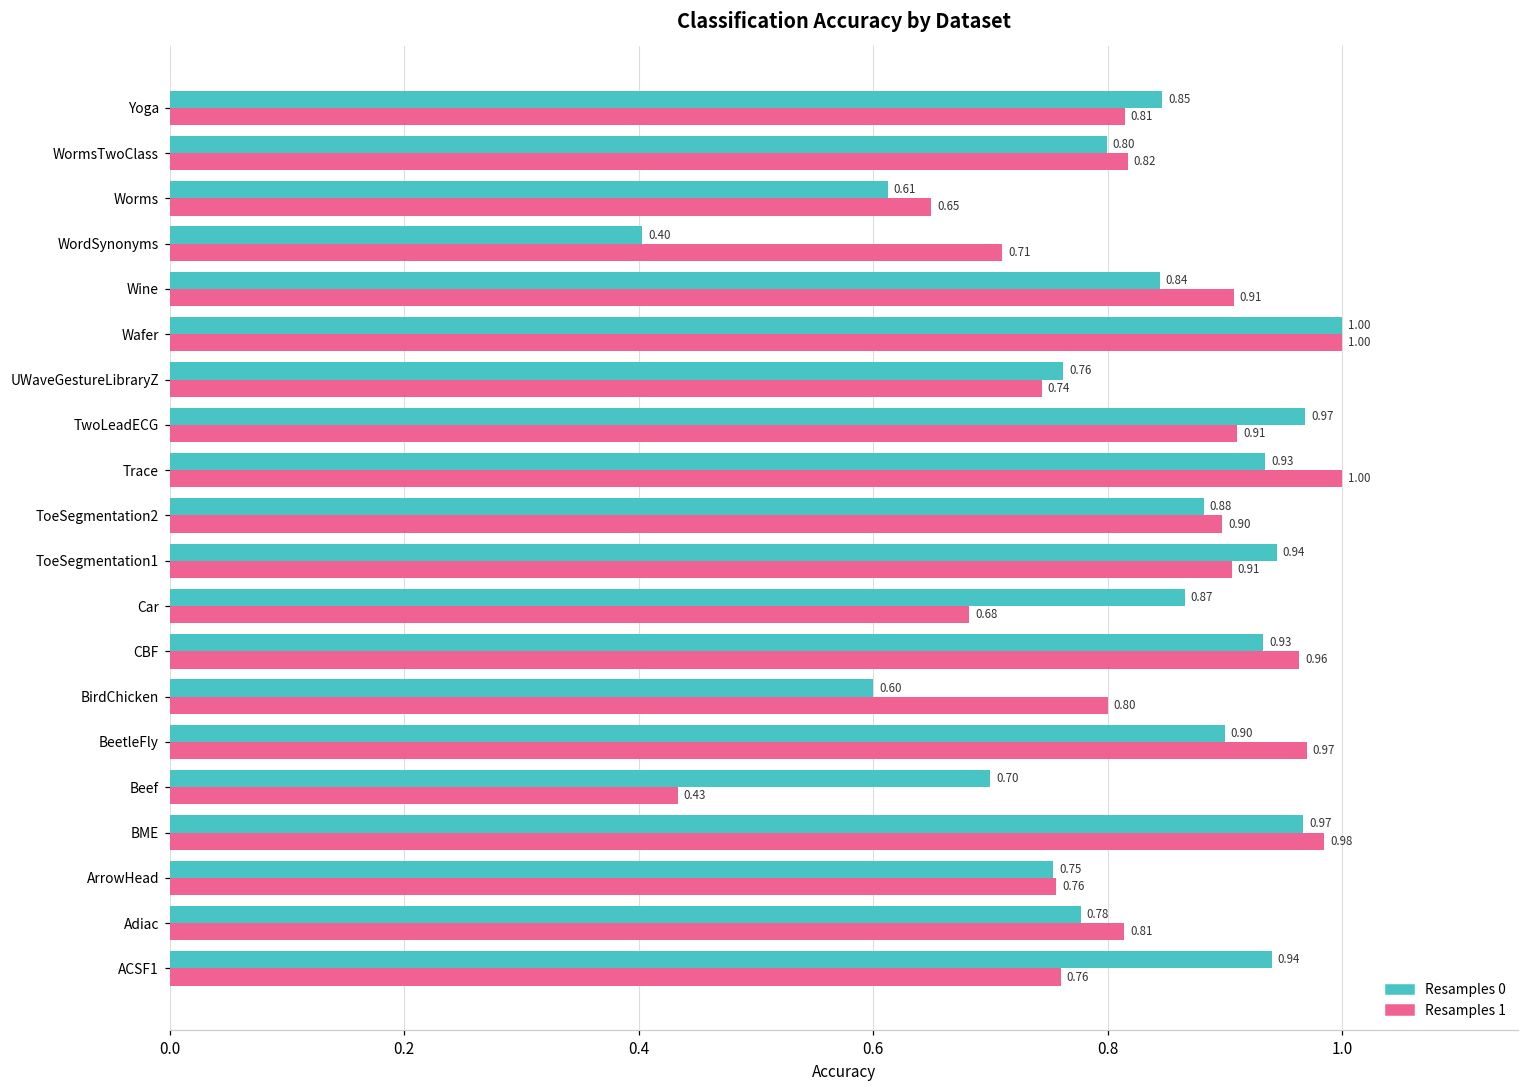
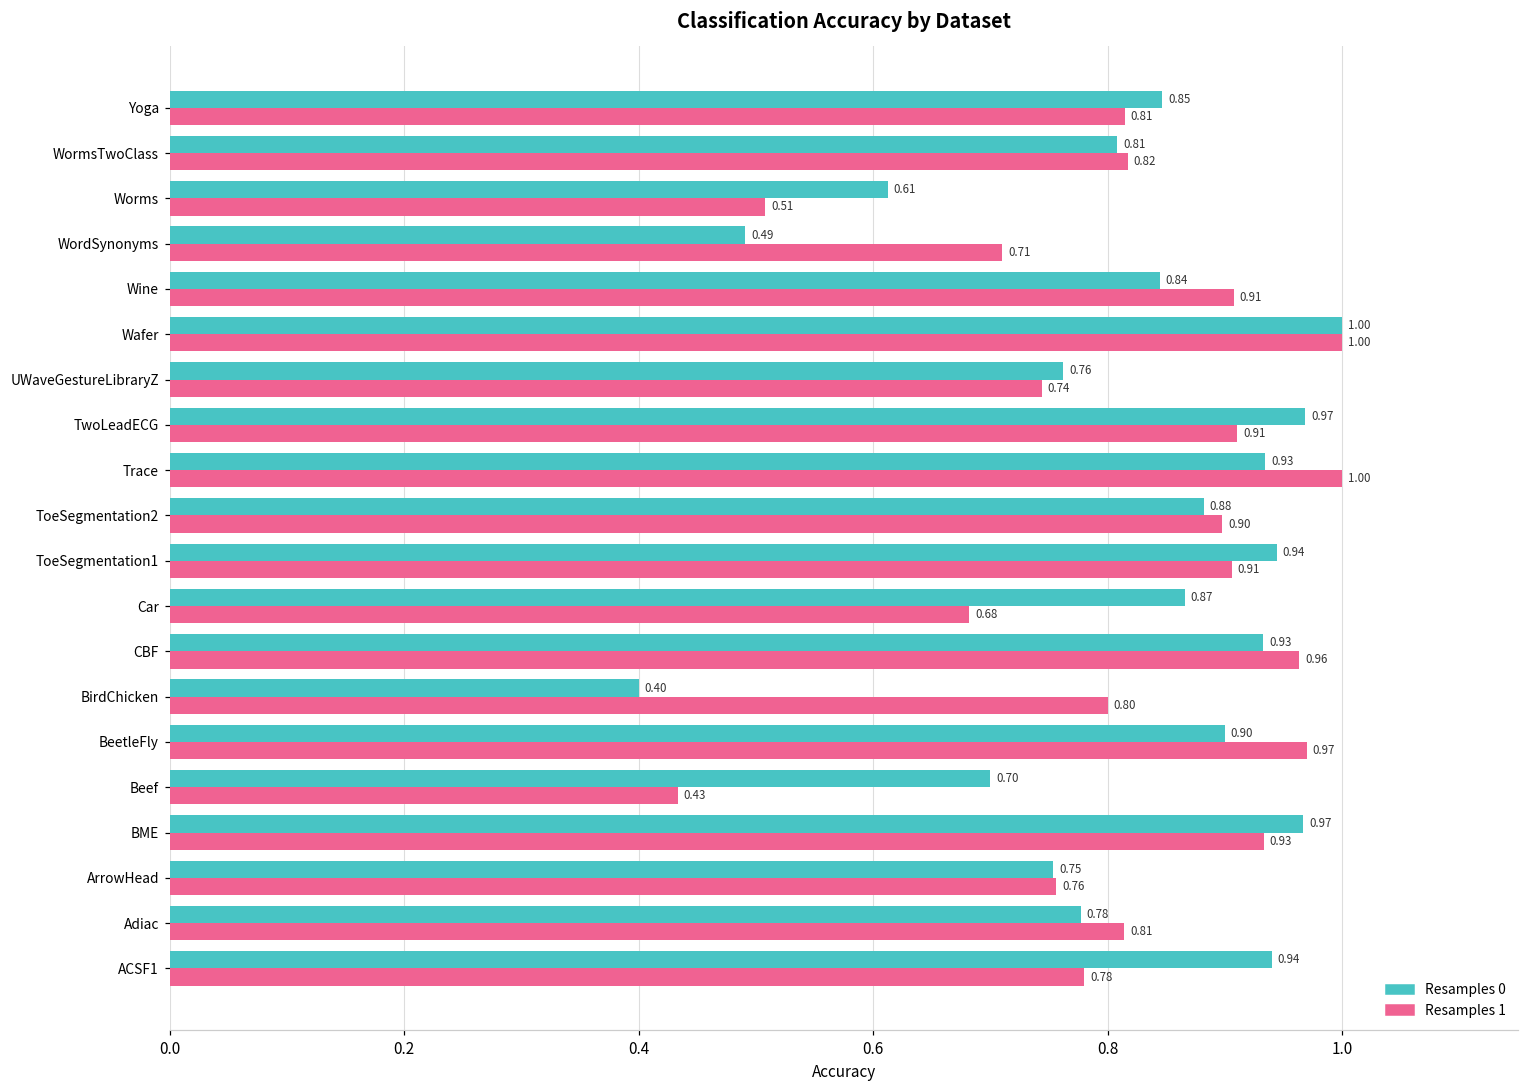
  {
    "Resamples 0": {
      "Yoga": 0.85,
-     "WormsTwoClass": 0.80,
+     "WormsTwoClass": 0.81,
      "Worms": 0.61,
-     "WordSynonyms": 0.40,
+     "WordSynonyms": 0.49,
      "Wine": 0.84,
      "Wafer": 1.00,
      "UWaveGestureLibraryZ": 0.76,
      "TwoLeadECG": 0.97,
      "Trace": 0.93,
      "ToeSegmentation2": 0.88,
      "ToeSegmentation1": 0.94,
      "Car": 0.87,
      "CBF": 0.93,
-     "BirdChicken": 0.60,
+     "BirdChicken": 0.40,
      "BeetleFly": 0.90,
      "Beef": 0.70,
      "BME": 0.97,
      "ArrowHead": 0.75,
      "Adiac": 0.78,
      "ACSF1": 0.94
    },
    "Resamples 1": {
      "Yoga": 0.81,
      "WormsTwoClass": 0.82,
-     "Worms": 0.65,
+     "Worms": 0.51,
      "WordSynonyms": 0.71,
      "Wine": 0.91,
      "Wafer": 1.00,
      "UWaveGestureLibraryZ": 0.74,
      "TwoLeadECG": 0.91,
      "Trace": 1.00,
      "ToeSegmentation2": 0.90,
      "ToeSegmentation1": 0.91,
      "Car": 0.68,
      "CBF": 0.96,
      "BirdChicken": 0.80,
      "BeetleFly": 0.97,
      "Beef": 0.43,
-     "BME": 0.98,
+     "BME": 0.93,
      "ArrowHead": 0.76,
      "Adiac": 0.81,
-     "ACSF1": 0.76
+     "ACSF1": 0.78
    }
  }
